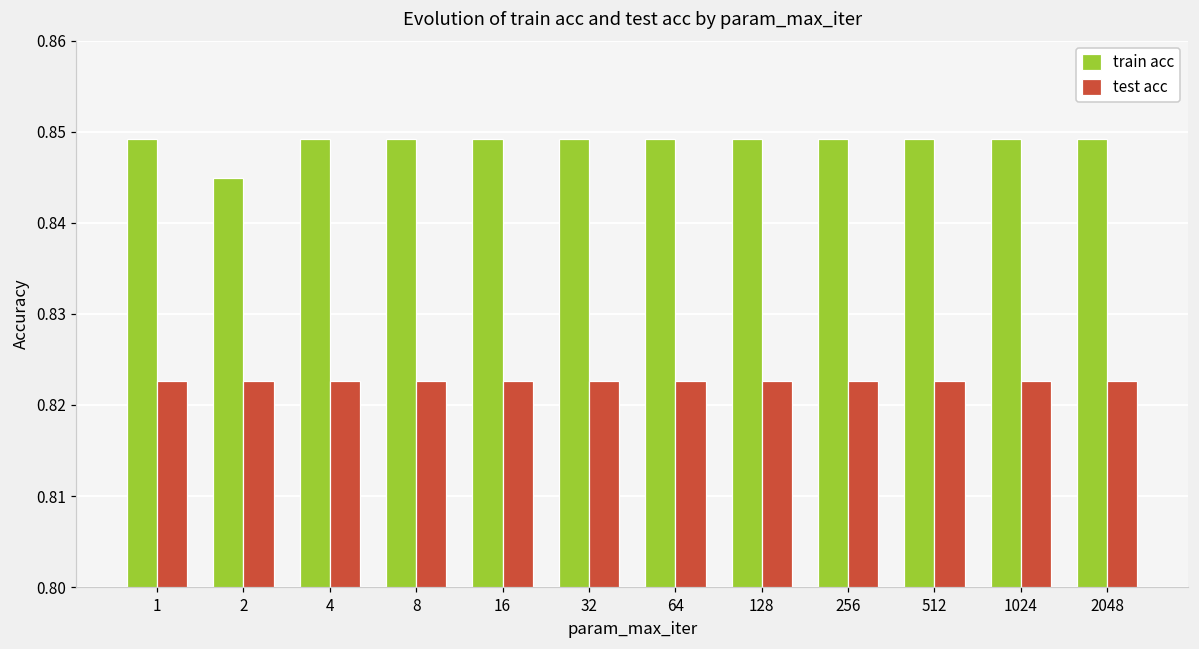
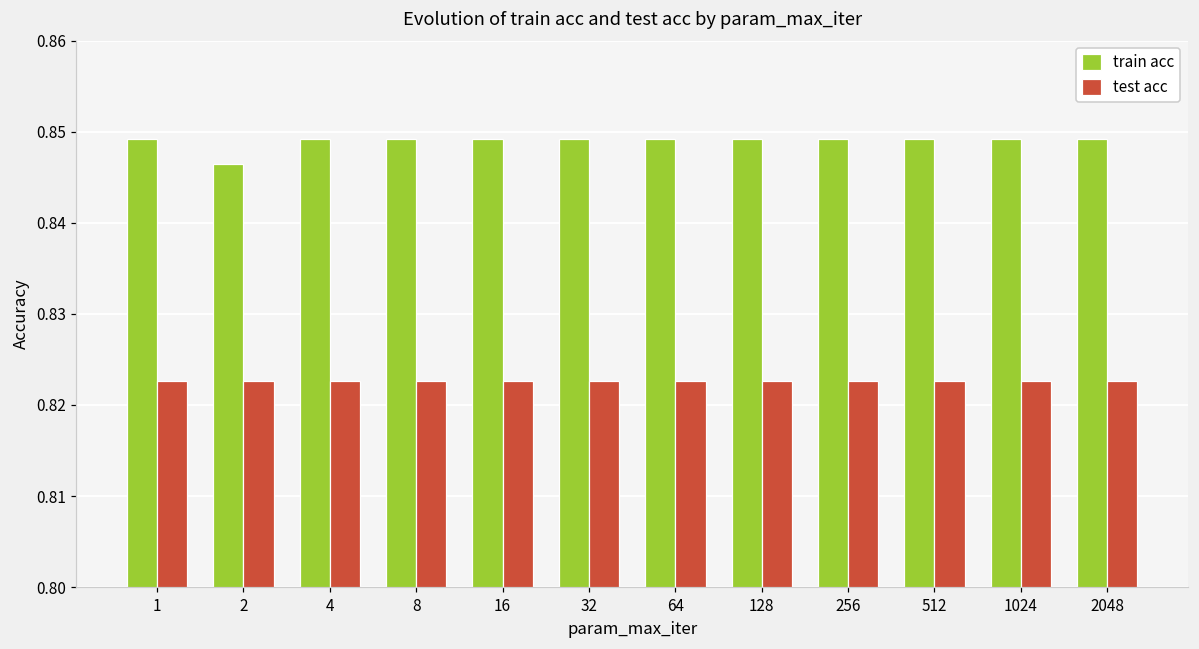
  {
    "train acc": {
      "1": 0.849,
-     "2": 0.845,
+     "2": 0.846,
      "4": 0.849,
      "8": 0.849,
      "16": 0.849,
      "32": 0.849,
      "64": 0.849,
      "128": 0.849,
      "256": 0.849,
      "512": 0.849,
      "1024": 0.849,
      "2048": 0.849
    },
    "test acc": {
      "1": 0.823,
      "2": 0.823,
      "4": 0.823,
      "8": 0.823,
      "16": 0.823,
      "32": 0.823,
      "64": 0.823,
      "128": 0.823,
      "256": 0.823,
      "512": 0.823,
      "1024": 0.823,
      "2048": 0.823
    }
  }
